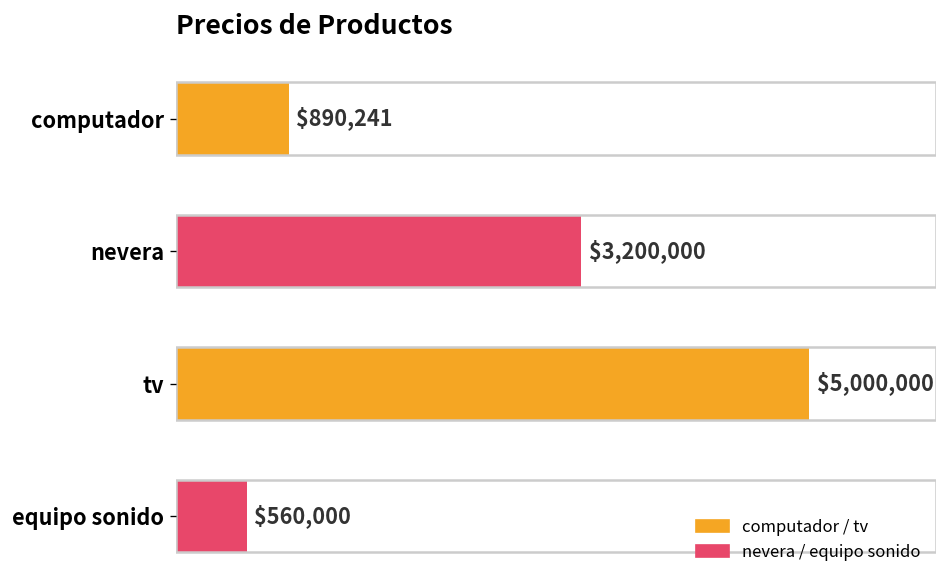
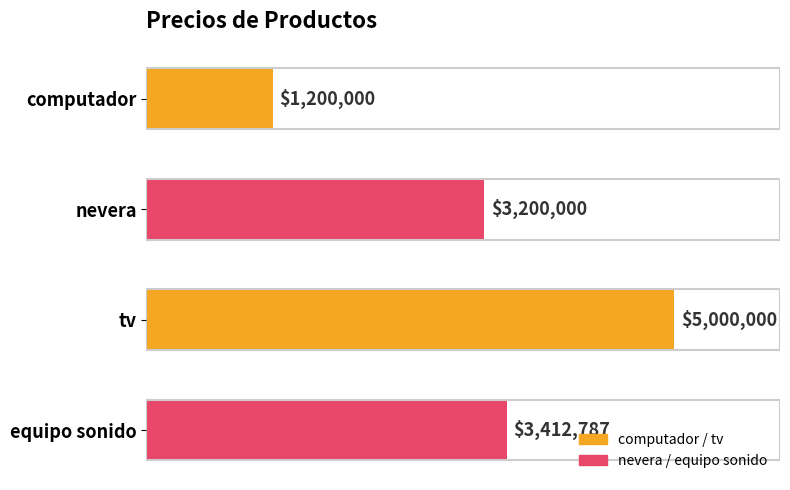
  {
-   "computador": "$890,241",
+   "computador": "$1,200,000",
    "nevera": "$3,200,000",
    "tv": "$5,000,000",
-   "equipo sonido": "$560,000"
+   "equipo sonido": "$3,412,787"
  }
